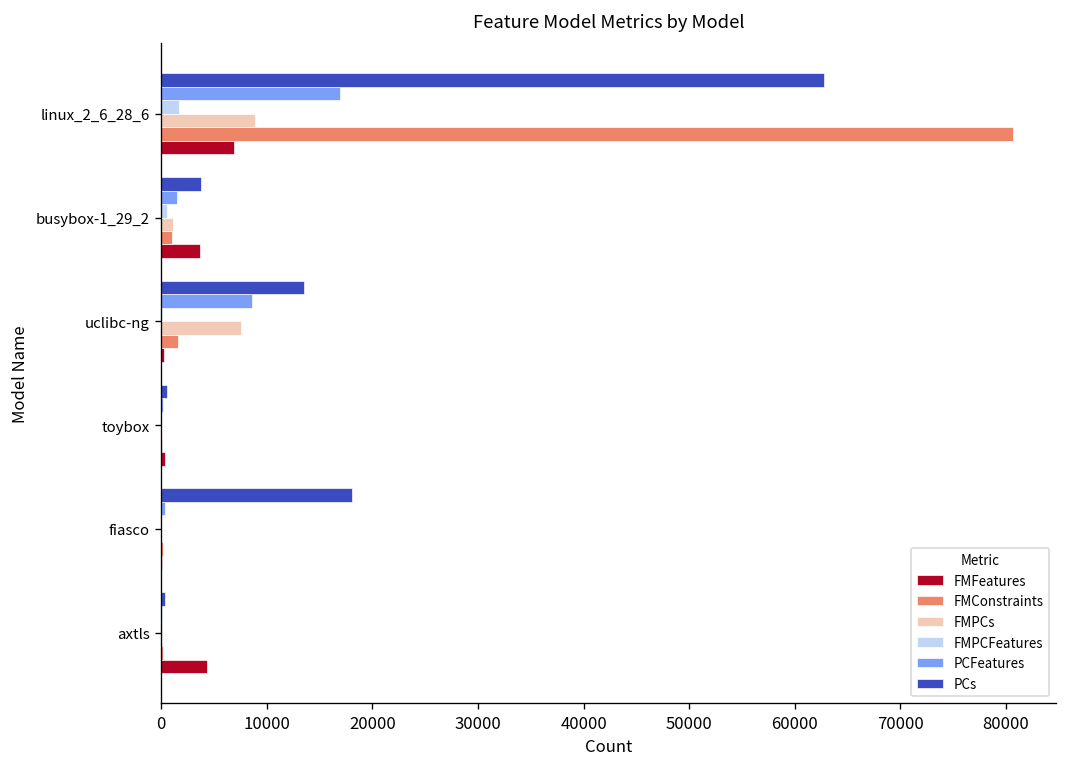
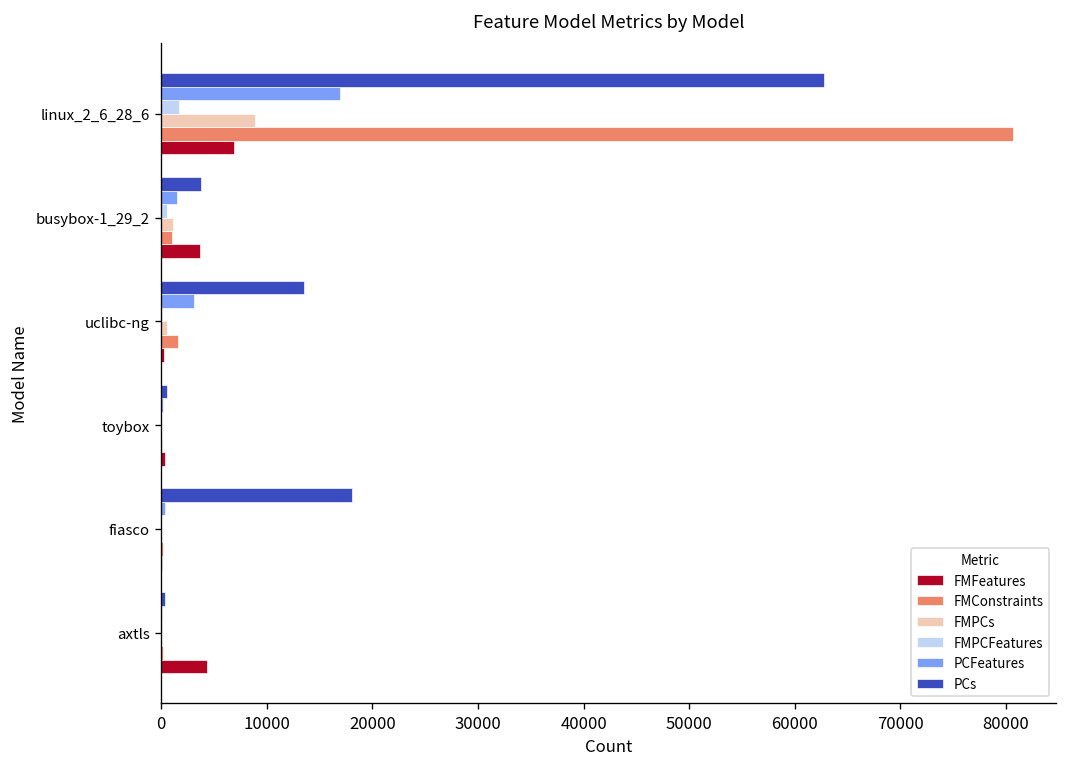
  {
    "FMFeatures": {
      "linux_2_6_28_6": 7000,
      "busybox-1_29_2": 4000,
      "toybox": 0,
      "axtls": 4000
    },
    "FMConstraints": {
      "linux_2_6_28_6": 81000,
      "busybox-1_29_2": 1000,
      "uclibc-ng": 2000
    },
    "FMPCs": {
      "linux_2_6_28_6": 9000,
      "busybox-1_29_2": 1000,
-     "uclibc-ng": 8000
+     "uclibc-ng": 1000
    },
    "FMPCFeatures": {
      "linux_2_6_28_6": 2000,
      "busybox-1_29_2": 1000
    },
    "PCFeatures": {
      "linux_2_6_28_6": 17000,
      "busybox-1_29_2": 1000,
-     "uclibc-ng": 9000,
+     "uclibc-ng": 3000,
      "fiasco": 0
    },
    "PCs": {
      "linux_2_6_28_6": 63000,
      "busybox-1_29_2": 4000,
      "uclibc-ng": 14000,
      "toybox": 1000,
      "fiasco": 18000,
      "axtls": 0
    }
  }
